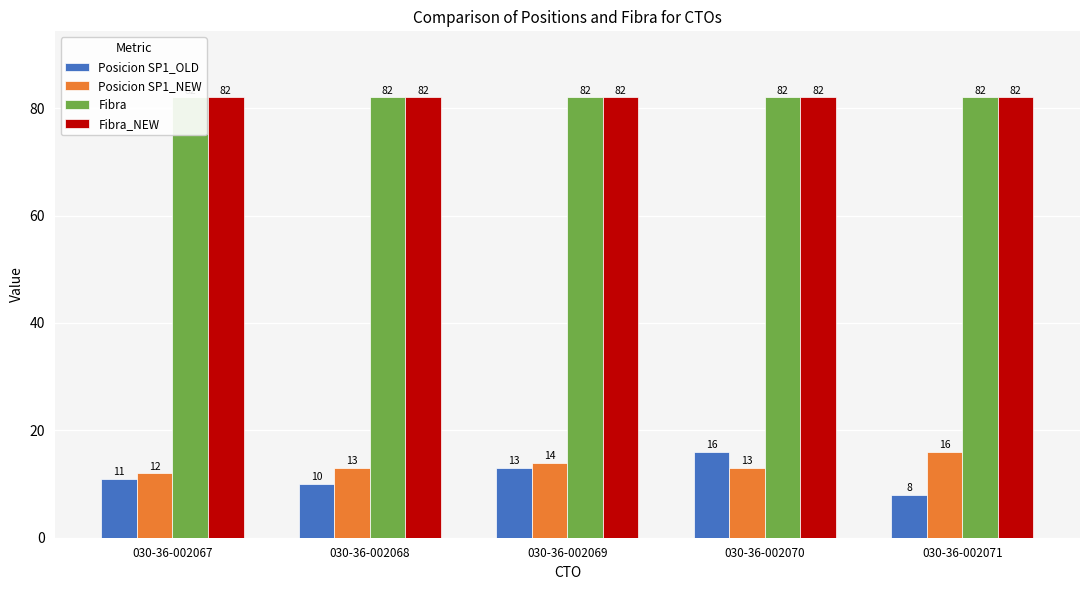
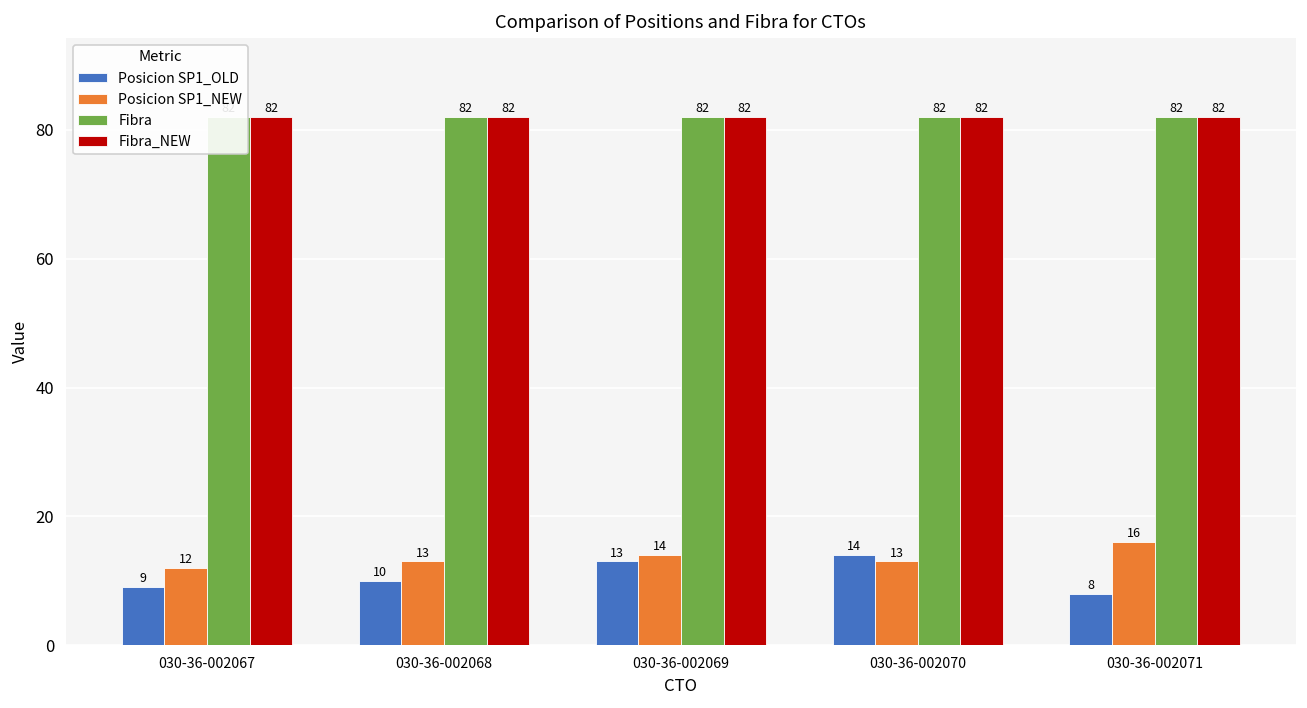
  {
    "Posicion SP1_OLD": {
-     "030-36-002067": 11,
+     "030-36-002067": 9,
      "030-36-002068": 10,
      "030-36-002069": 13,
-     "030-36-002070": 16,
+     "030-36-002070": 14,
      "030-36-002071": 8
    },
    "Posicion SP1_NEW": {
      "030-36-002067": 12,
      "030-36-002068": 13,
      "030-36-002069": 14,
      "030-36-002070": 13,
      "030-36-002071": 16
    },
    "Fibra": {
      "030-36-002068": 82,
      "030-36-002069": 82,
      "030-36-002070": 82,
      "030-36-002071": 82
    },
    "Fibra_NEW": {
      "030-36-002067": 82,
      "030-36-002068": 82,
      "030-36-002069": 82,
      "030-36-002070": 82,
      "030-36-002071": 82
    }
  }
